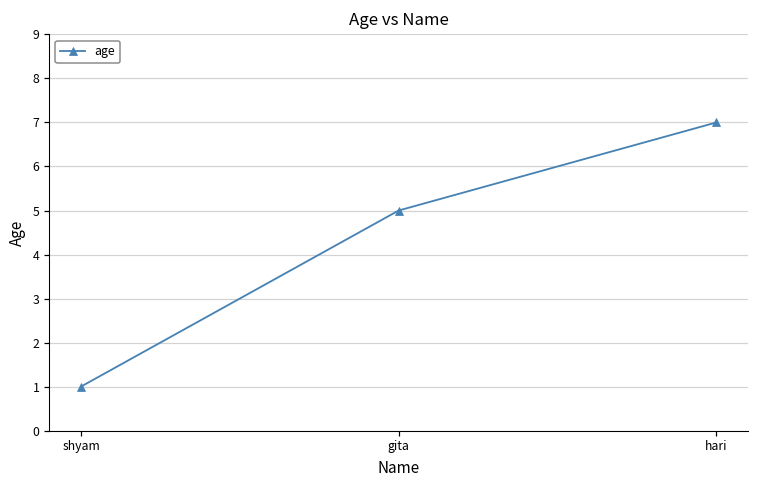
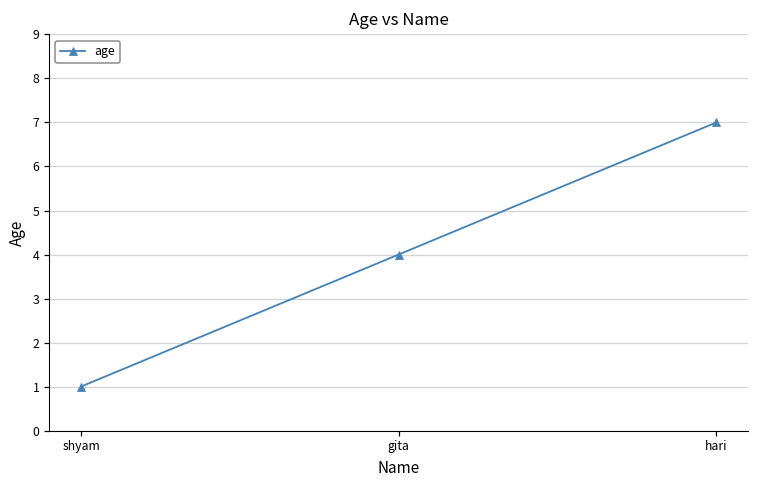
  {
    "shyam": 1,
-   "gita": 5,
+   "gita": 4,
    "hari": 7
  }
